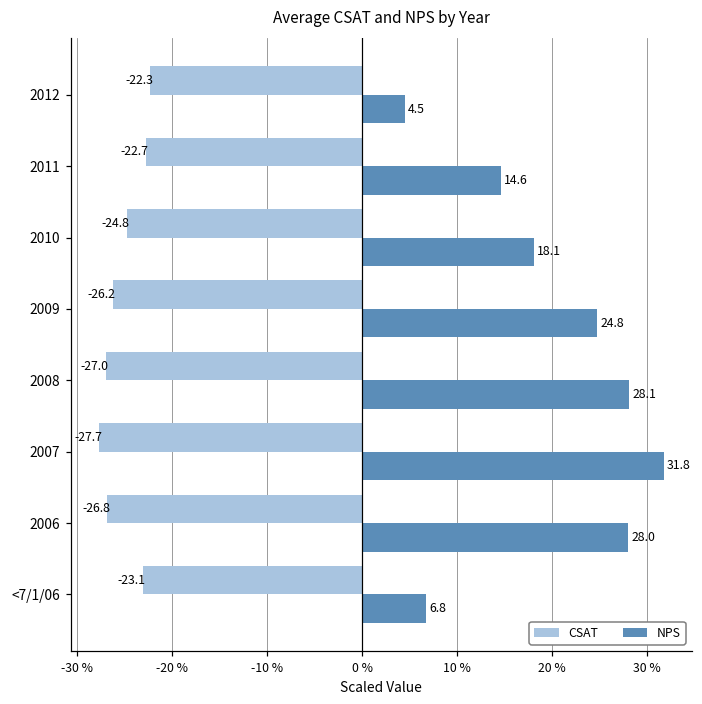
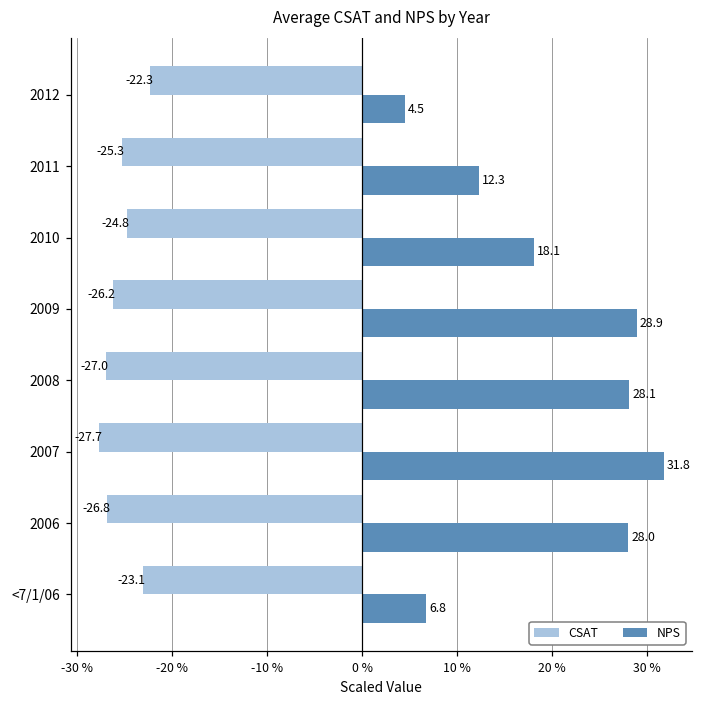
  {
    "CSAT": {
      "2012": -22.3,
-     "2011": -22.7,
+     "2011": -25.3,
      "2010": -24.8,
      "2009": -26.2,
      "2008": -27.0,
      "2007": -27.7,
      "2006": -26.8,
      "<7/1/06": -23.1
    },
    "NPS": {
      "2012": 4.5,
-     "2011": 14.6,
+     "2011": 12.3,
      "2010": 18.1,
-     "2009": 24.8,
+     "2009": 28.9,
      "2008": 28.1,
      "2007": 31.8,
      "2006": 28.0,
      "<7/1/06": 6.8
    }
  }
